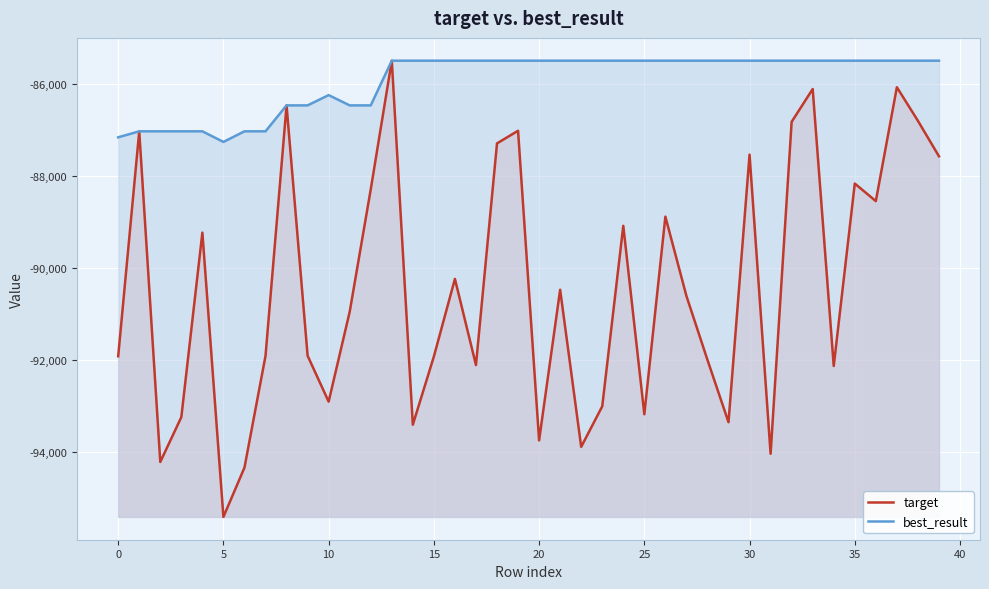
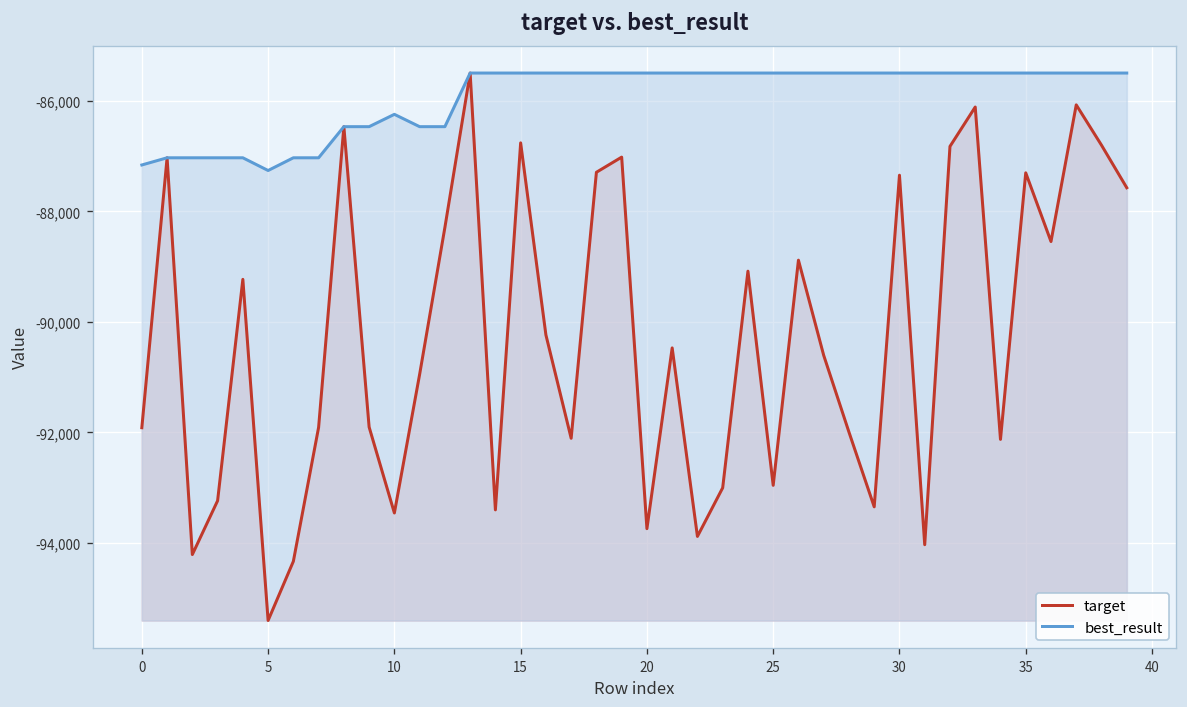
  {
    "target": {
      "0": "-91,900",
      "5": "-95,400",
-     "10": "-92,900",
-     "15": "-91,900",
+     "10": "-93,500",
+     "15": "-86,800",
      "20": "-93,700",
-     "25": "-93,200",
-     "30": "-87,500",
-     "35": "-88,200"
+     "25": "-93,000",
+     "30": "-87,300",
+     "35": "-87,300"
    },
    "best_result": {
      "0": "-87,200",
      "5": "-87,300",
      "10": "-86,200",
      "15": "-85,500",
      "20": "-85,500",
      "25": "-85,500",
      "30": "-85,500",
      "35": "-85,500"
    }
  }
